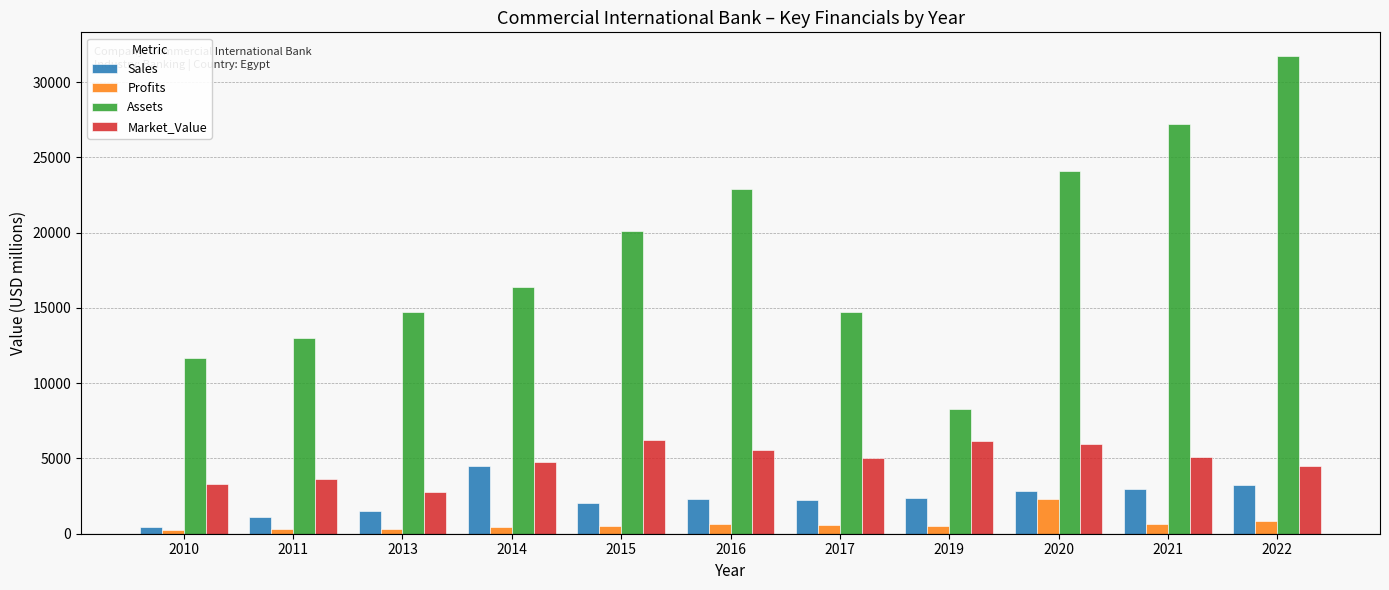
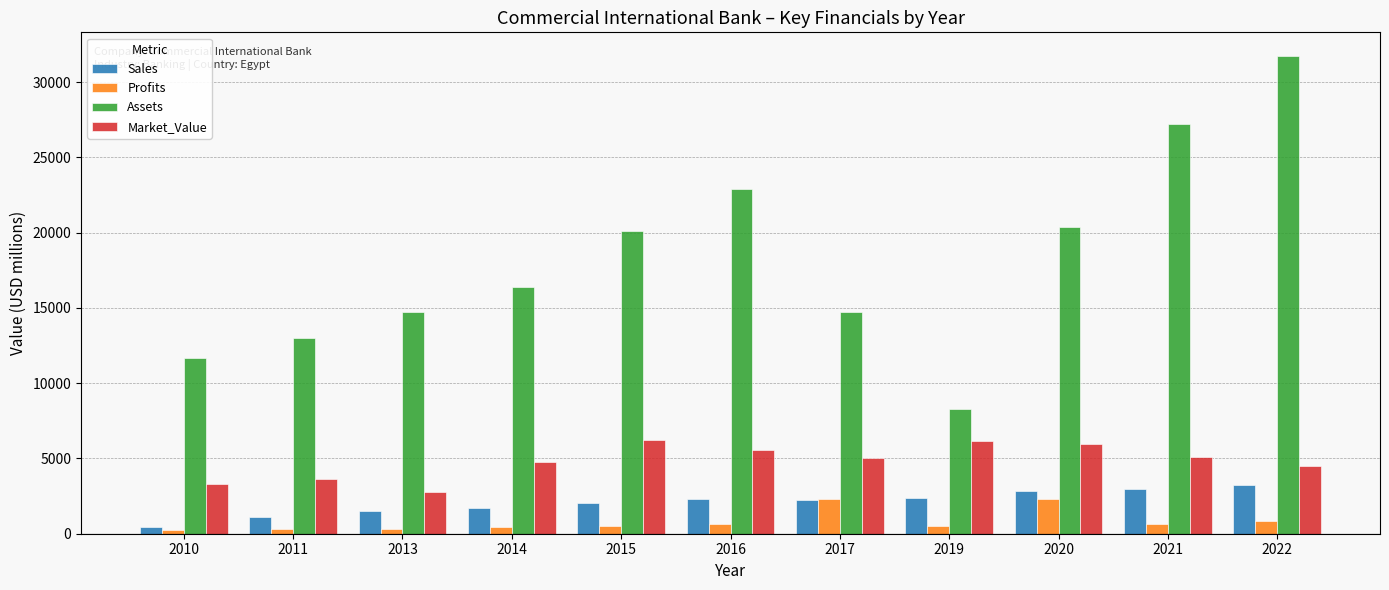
  {
    "Sales": {
      "2010": 400,
      "2011": 1100,
      "2013": 1500,
-     "2014": 4500,
+     "2014": 1700,
      "2015": 2000,
      "2016": 2300,
      "2017": 2200,
      "2019": 2400,
      "2020": 2800,
      "2021": 3000,
      "2022": 3200
    },
    "Profits": {
      "2010": 300,
      "2011": 300,
      "2013": 300,
      "2014": 400,
      "2015": 500,
      "2016": 600,
-     "2017": 600,
+     "2017": 2300,
      "2019": 500,
      "2020": 2300,
      "2021": 600,
      "2022": 800
    },
    "Assets": {
      "2010": 11700,
      "2011": 13000,
      "2013": 14800,
      "2014": 16400,
      "2015": 20100,
      "2016": 22900,
      "2017": 14800,
      "2019": 8300,
-     "2020": 24100,
+     "2020": 20400,
      "2021": 27200,
      "2022": 31700
    },
    "Market_Value": {
      "2010": 3300,
      "2011": 3600,
      "2013": 2800,
      "2014": 4800,
      "2015": 6300,
      "2016": 5500,
      "2017": 5000,
      "2019": 6200,
      "2020": 6000,
      "2021": 5100,
      "2022": 4500
    }
  }
